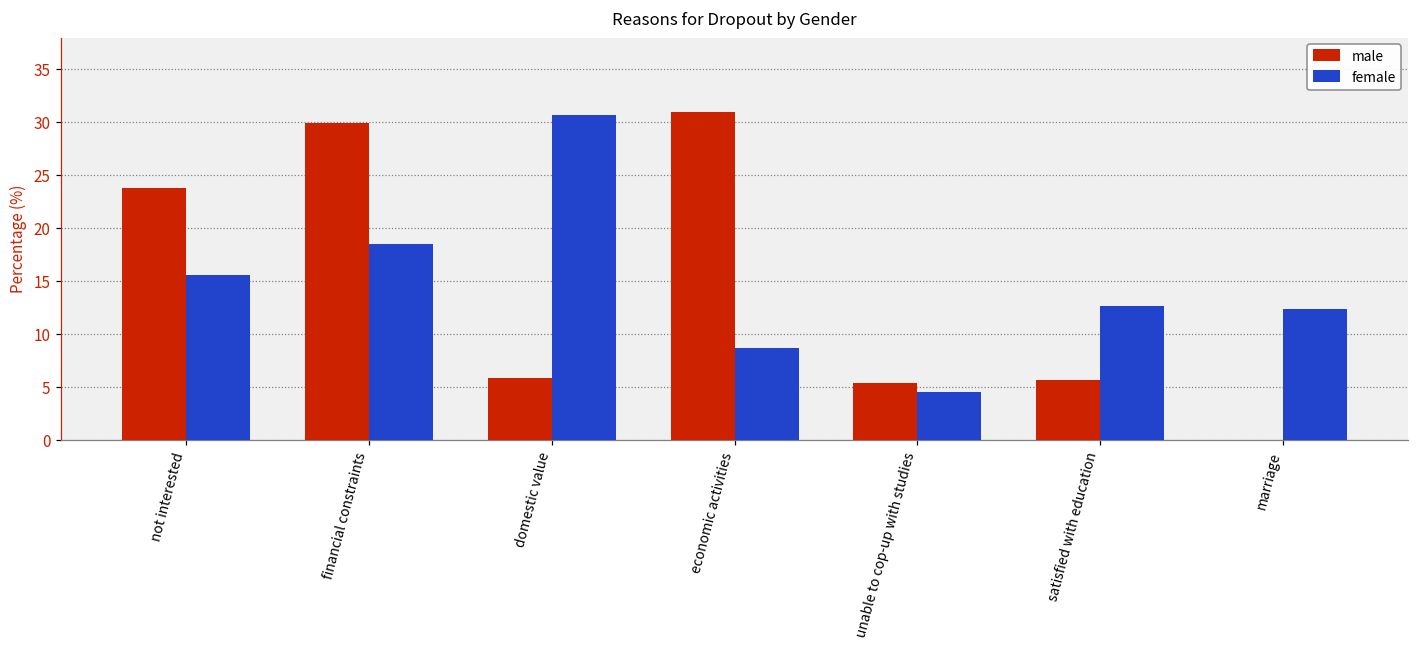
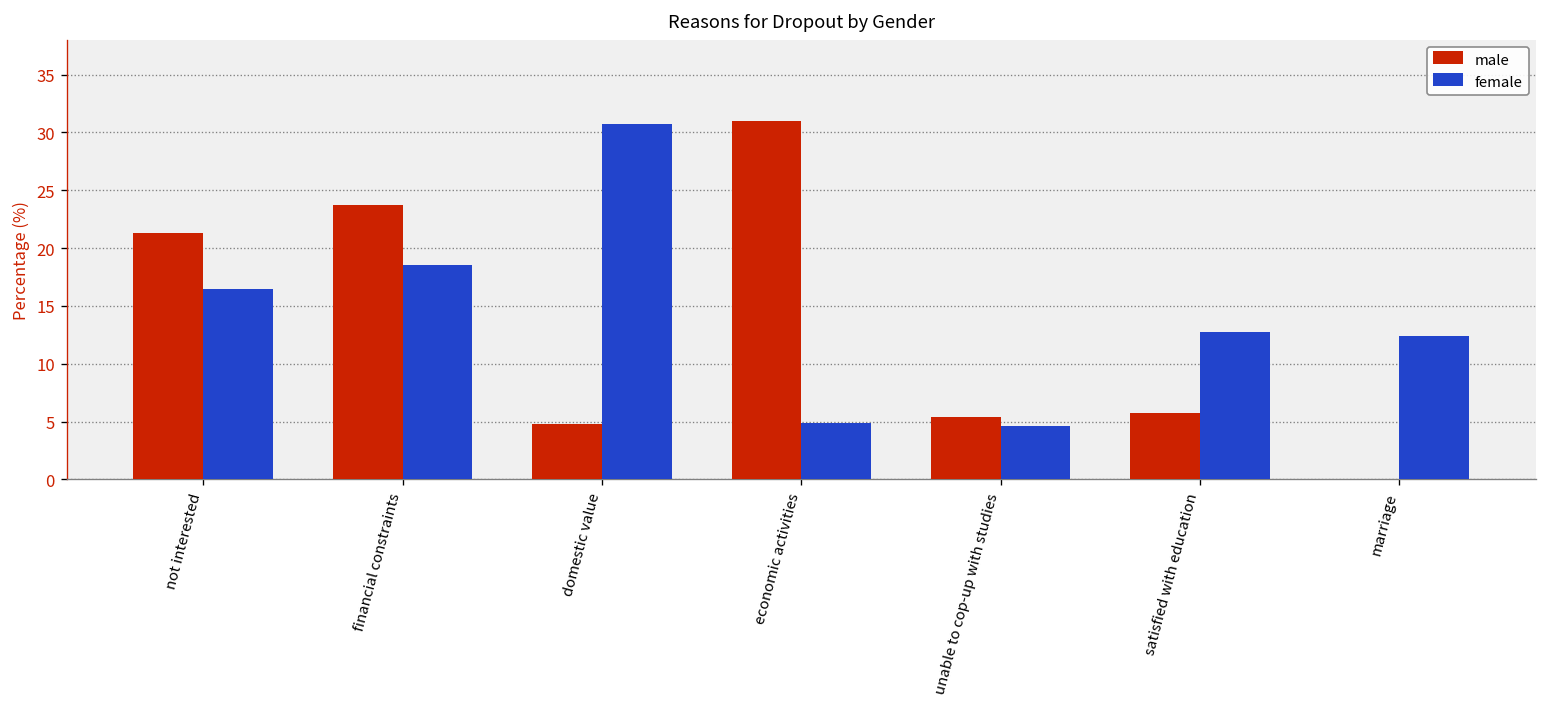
  {
    "male": {
-     "not interested": 24,
-     "financial constraints": 30,
-     "domestic value": 6,
+     "not interested": 21,
+     "financial constraints": 24,
+     "domestic value": 5,
      "economic activities": 31,
      "unable to cop-up with studies": 5,
      "satisfied with education": 6,
      "marriage": 0
    },
    "female": {
-     "not interested": 16,
+     "not interested": 17,
      "financial constraints": 19,
      "domestic value": 31,
-     "economic activities": 9,
+     "economic activities": 5,
      "unable to cop-up with studies": 5,
      "satisfied with education": 13,
      "marriage": 12
    }
  }
